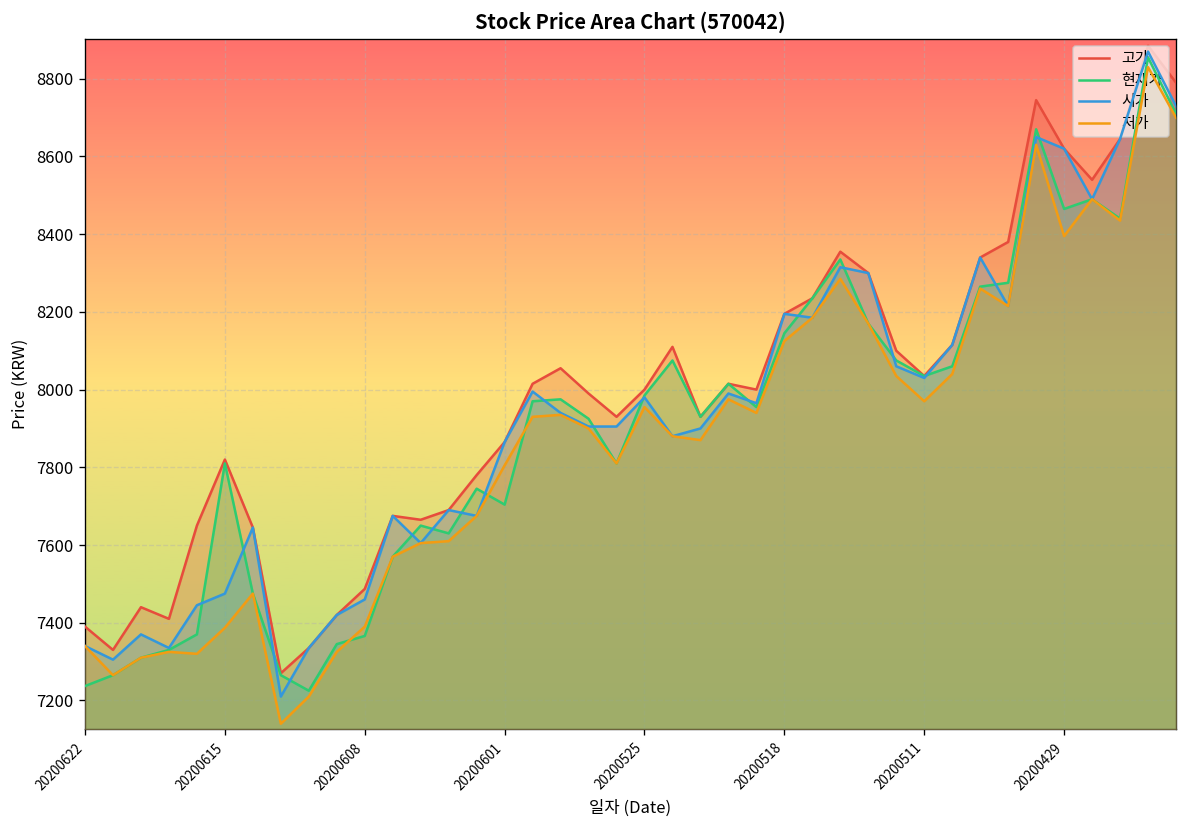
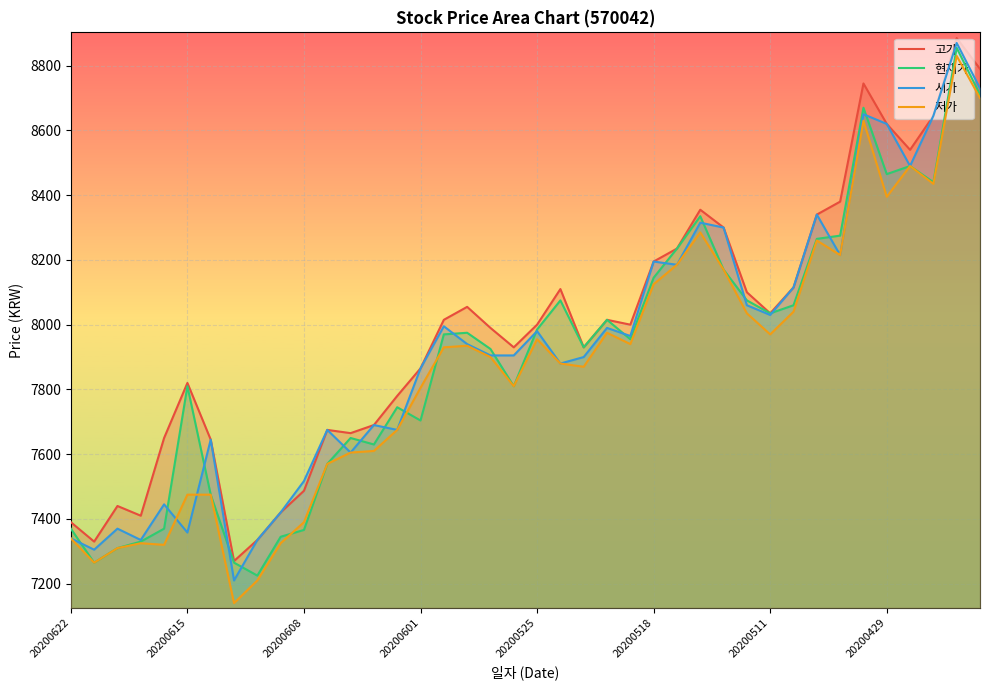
  {
    "고가": {
      "20200622": 7390,
      "20200615": 7820,
      "20200608": 7490,
      "20200525": 8000
    },
    "현재가": {
-     "20200622": 7240,
+     "20200622": 7370,
      "20200615": 7810,
      "20200608": 7370,
      "20200601": 7700,
      "20200518": 8150,
      "20200429": 8470
    },
    "시가": {
-     "20200615": 7480,
-     "20200608": 7460
+     "20200615": 7360,
+     "20200608": 7520
    },
    "저가": {
-     "20200615": 7390,
+     "20200615": 7480,
      "20200608": 7390,
      "20200601": 7810,
      "20200525": 7960,
      "20200518": 8130,
      "20200511": 7970,
      "20200429": 8400
    }
  }
